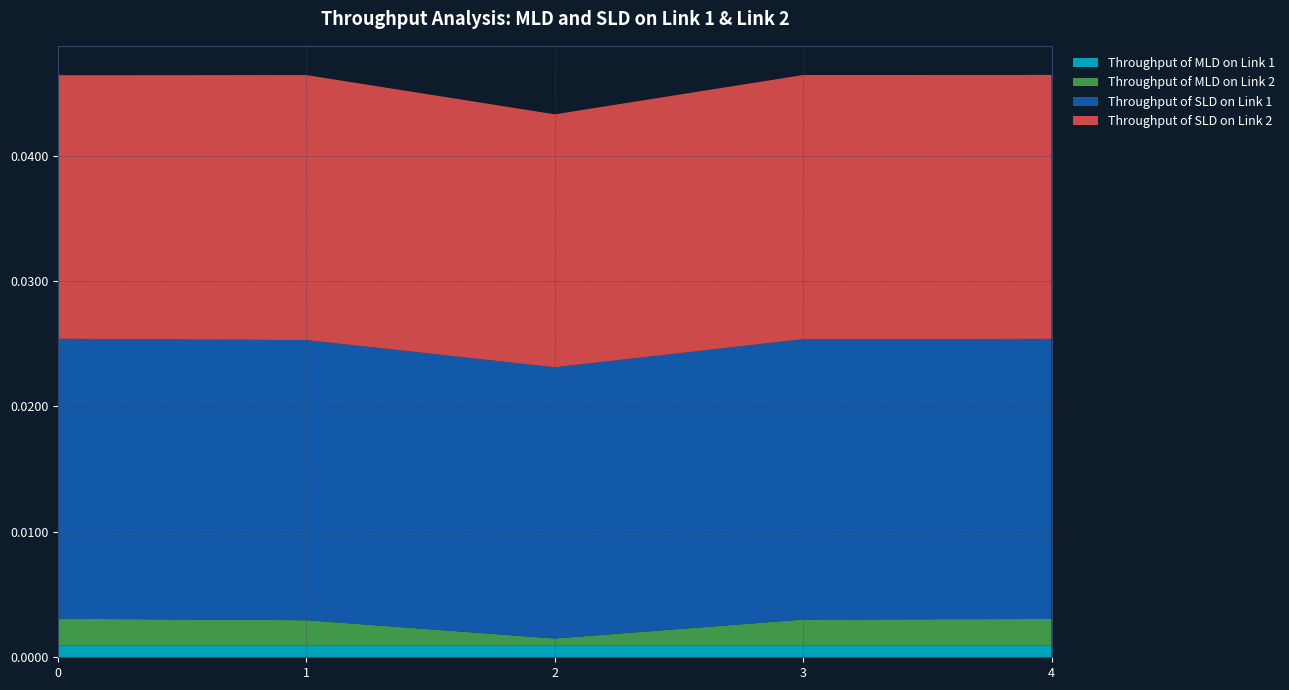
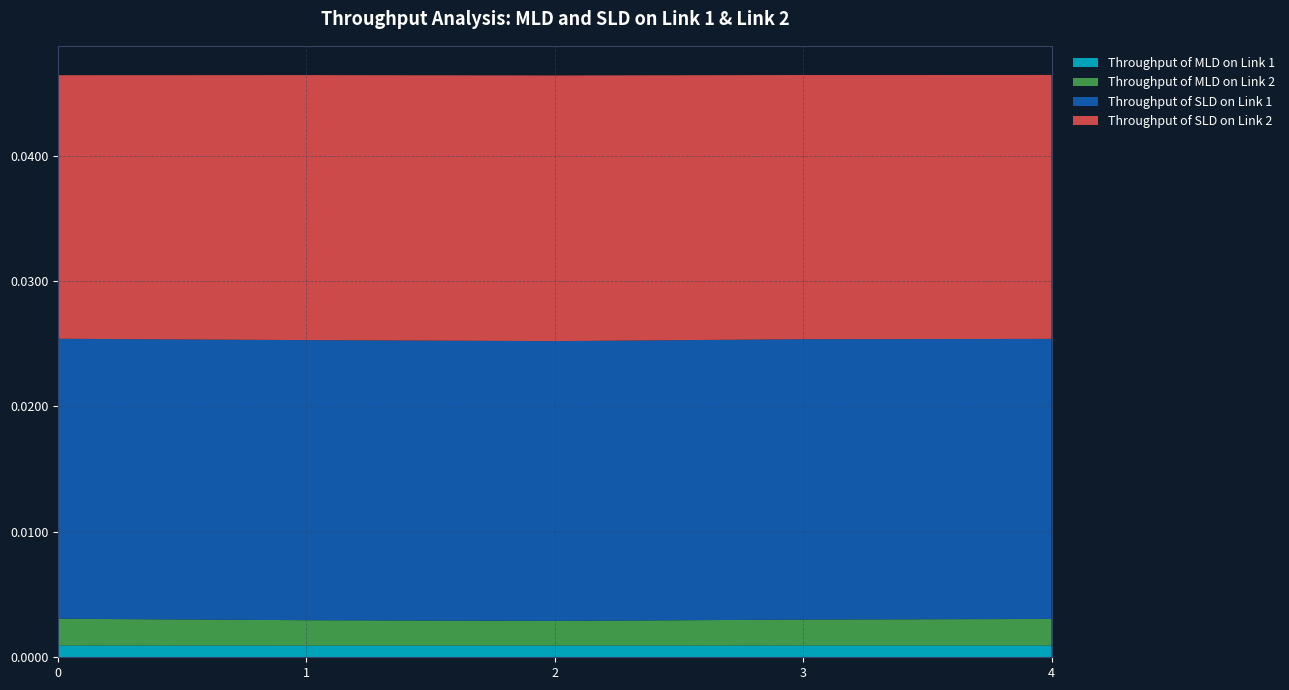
  {
    "Throughput of MLD on Link 1": {
      "0": 0.0009,
      "1": 0.0009,
      "2": 0.0009,
      "3": 0.0009,
      "4": 0.0009
    },
    "Throughput of MLD on Link 2": {
      "0": 0.0021,
      "1": 0.0020,
-     "2": 0.0006,
+     "2": 0.0020,
      "3": 0.0021,
      "4": 0.0021
    },
    "Throughput of SLD on Link 1": {
      "0": 0.0223,
      "1": 0.0223,
-     "2": 0.0216,
+     "2": 0.0223,
      "3": 0.0224,
      "4": 0.0223
    },
    "Throughput of SLD on Link 2": {
      "0": 0.0210,
      "1": 0.0211,
-     "2": 0.0202,
+     "2": 0.0212,
      "3": 0.0211,
      "4": 0.0210
    }
  }
